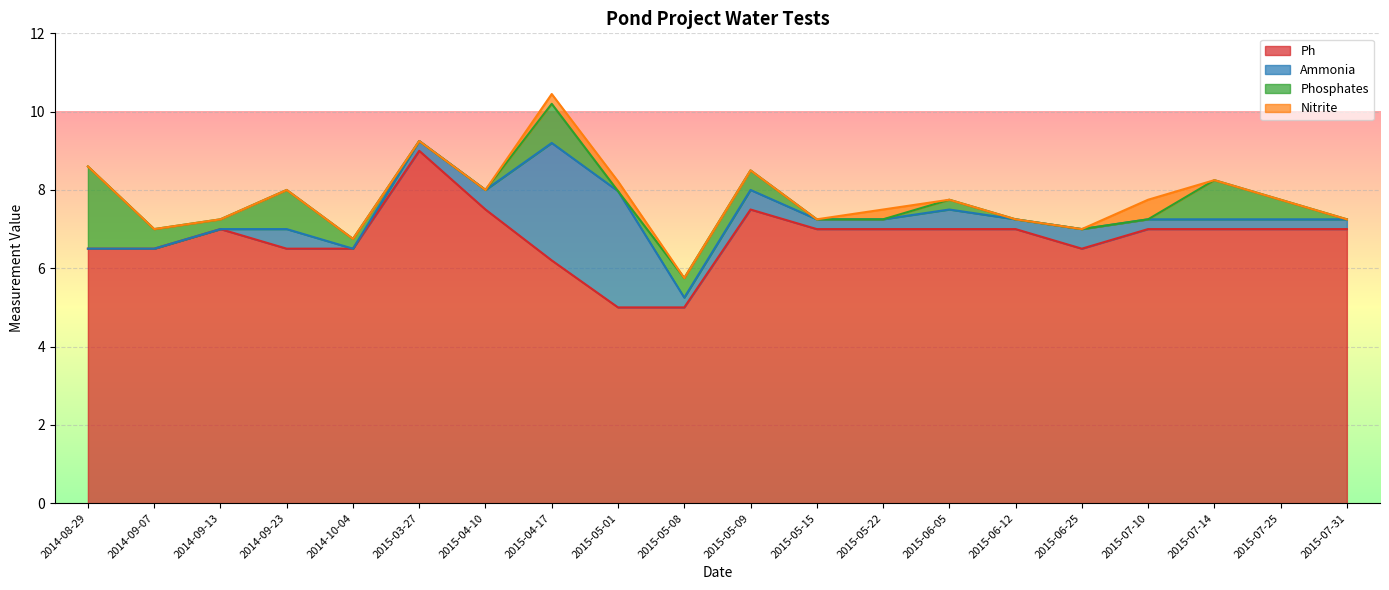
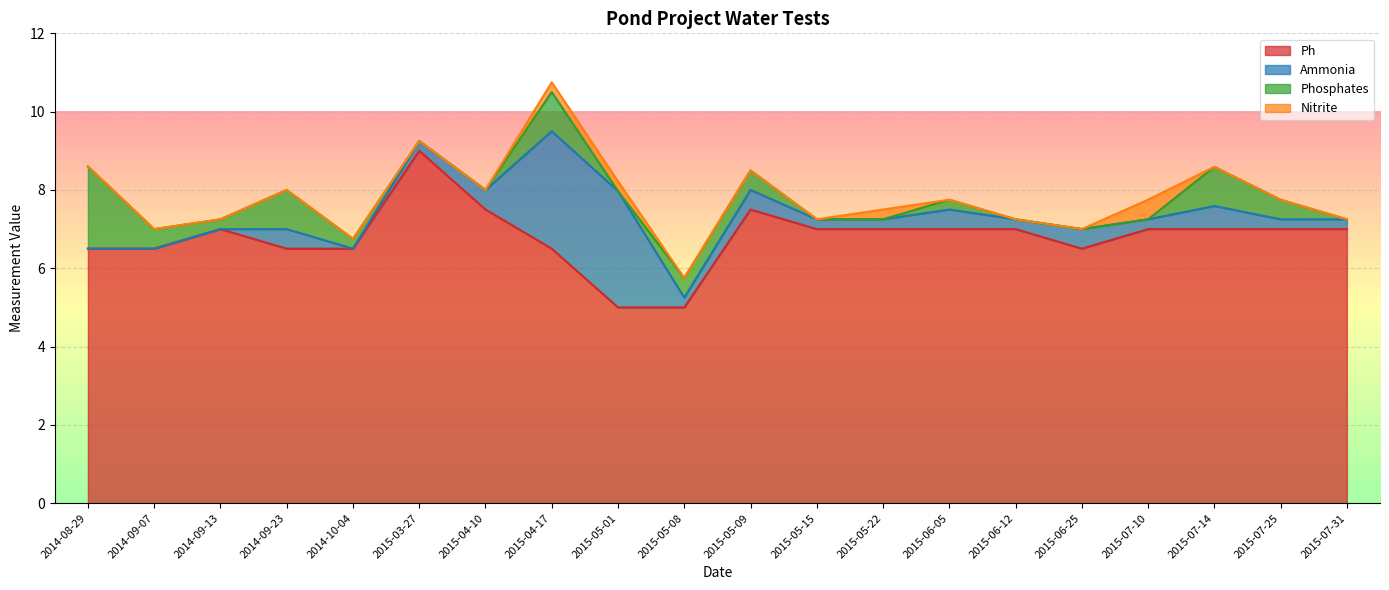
  {
    "Ph": {
      "2014-09-23": 6.5,
      "2015-03-27": 9.0,
      "2015-04-10": 7.5,
-     "2015-04-17": 6.2,
+     "2015-04-17": 6.5,
      "2015-05-01": 5.0,
      "2015-05-08": 5.0,
      "2015-05-09": 7.5,
      "2015-05-15": 7.0,
      "2015-05-22": 7.0,
      "2015-06-05": 7.0,
      "2015-06-12": 7.0,
      "2015-06-25": 6.5,
      "2015-07-10": 7.0,
      "2015-07-14": 7.0,
      "2015-07-25": 7.0,
      "2015-07-31": 7.0
    },
    "Ammonia": {
      "2014-09-23": 0.5,
      "2015-04-17": 3.0,
      "2015-05-08": 0.3,
      "2015-05-09": 0.5,
      "2015-06-05": 0.5,
-     "2015-07-14": 0.3,
+     "2015-07-14": 0.6,
      "2015-07-25": 0.3
    },
    "Phosphates": {
      "2015-04-17": 1.0
    },
    "Nitrite": {
      "2015-04-17": 0.3,
      "2015-05-01": 0.3,
      "2015-05-22": 0.3,
      "2015-07-10": 0.5
    }
  }
